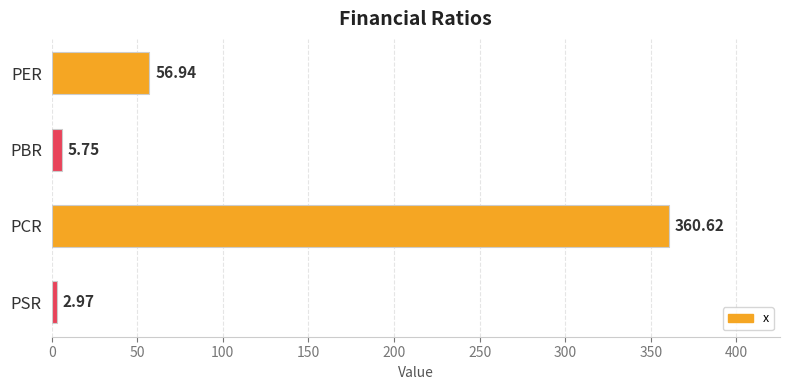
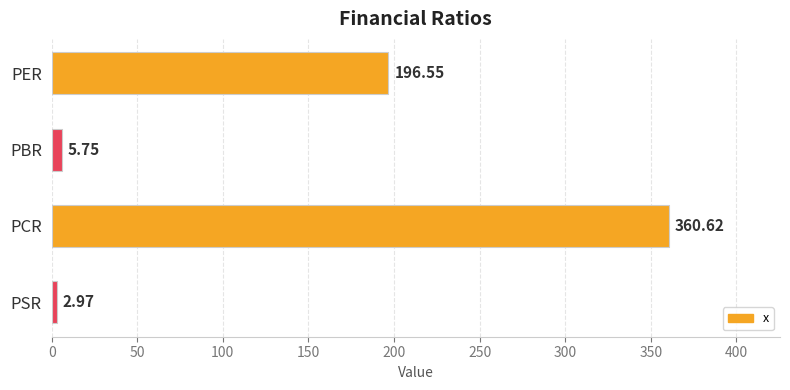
  {
-   "PER": 56.94,
+   "PER": 196.55,
    "PBR": 5.75,
    "PCR": 360.62,
    "PSR": 2.97
  }
